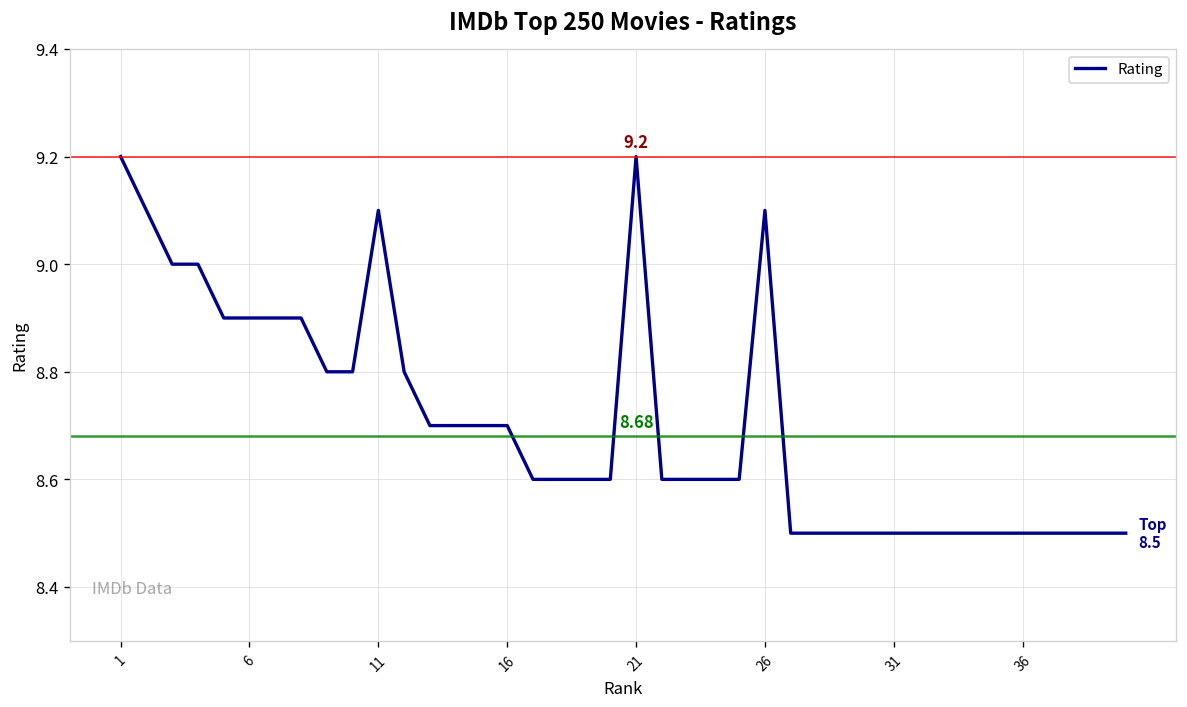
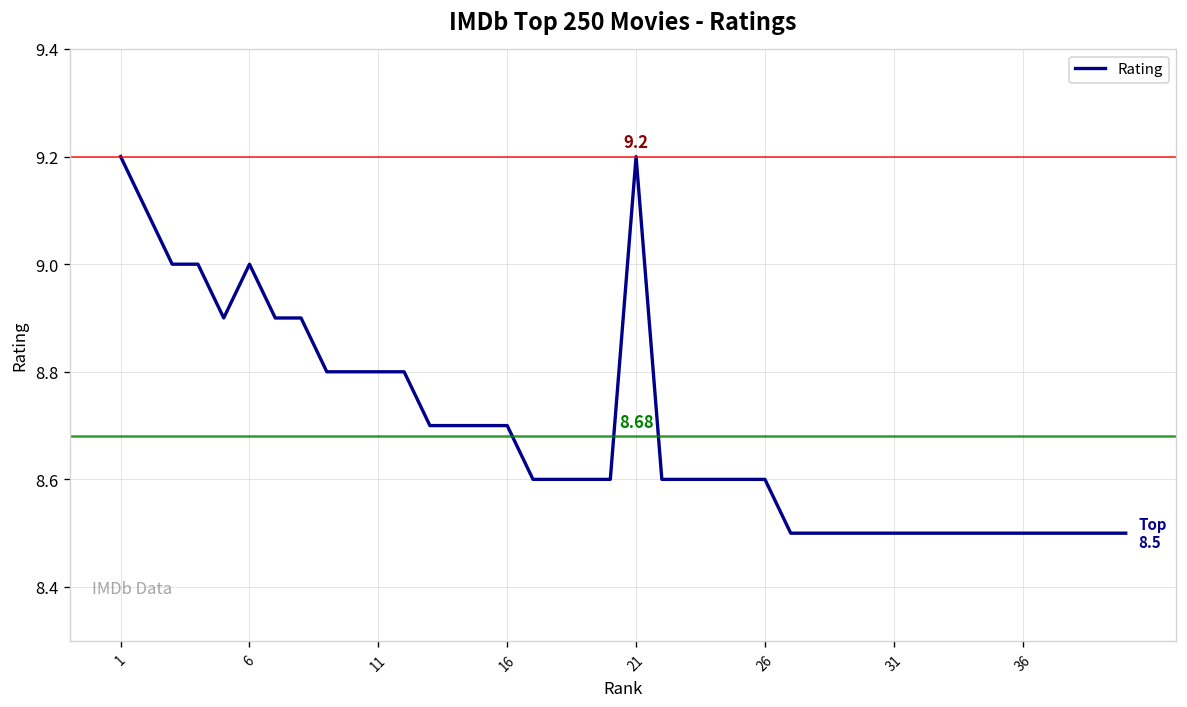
  {
    "1": 9.2,
-   "6": 8.9,
-   "11": 9.1,
+   "6": 9.0,
+   "11": 8.8,
    "16": 8.7,
-   "26": 9.1,
+   "26": 8.6,
    "31": 8.5,
    "36": 8.5
  }
